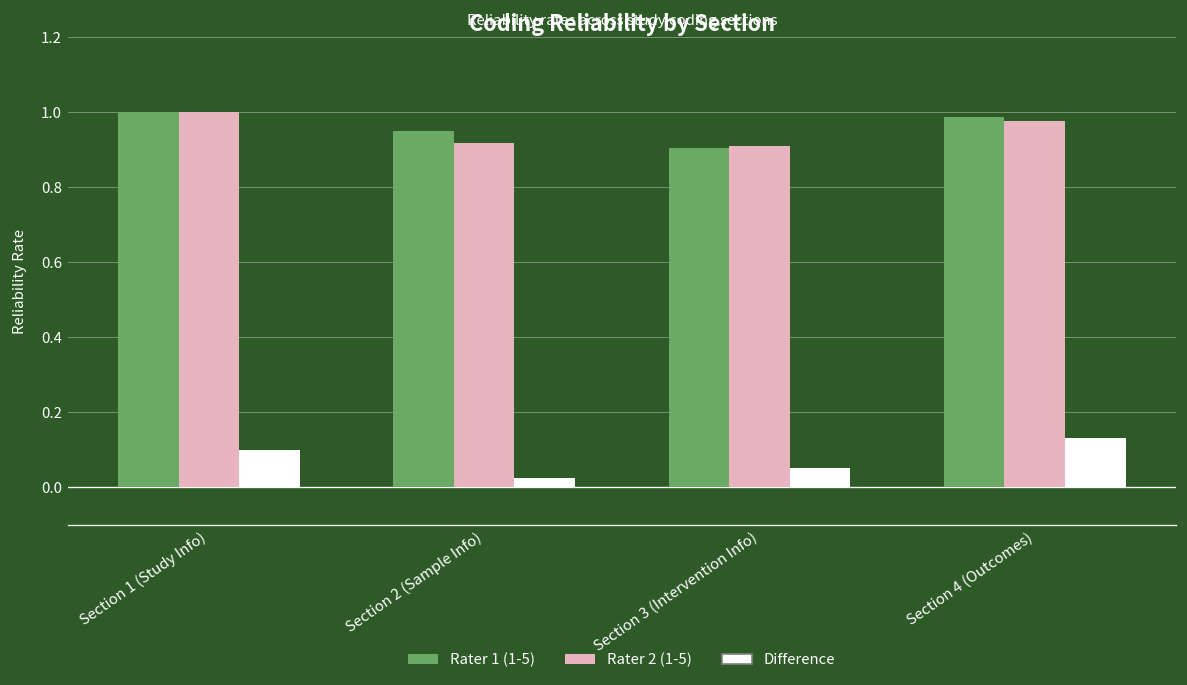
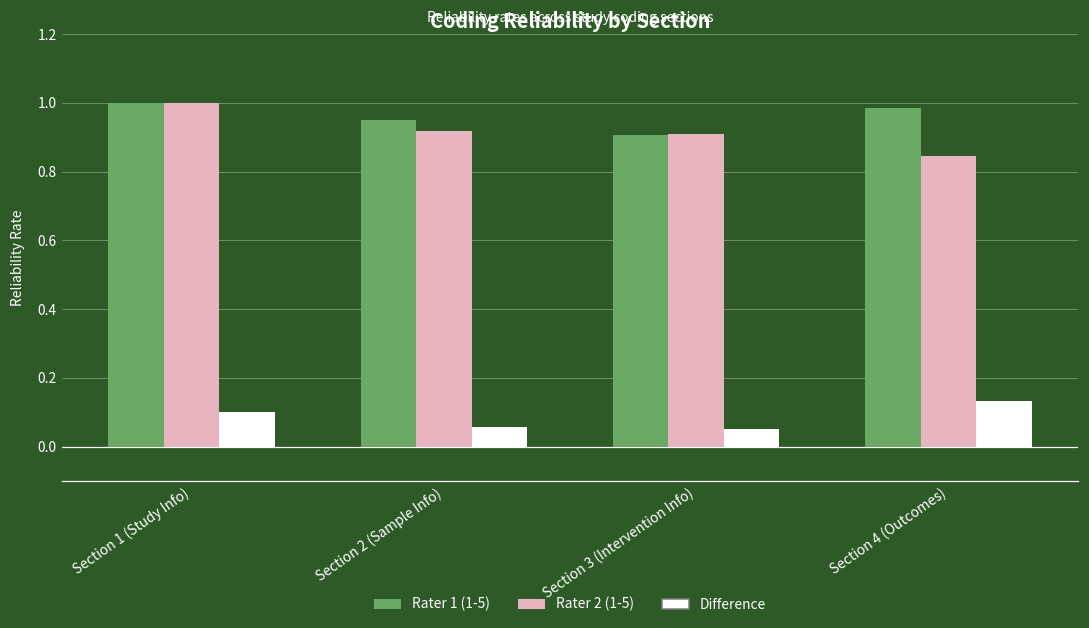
  {
    "Rater 1 (1-5)": {
      "Section 1 (Study Info)": 1.00,
      "Section 2 (Sample Info)": 0.95,
      "Section 3 (Intervention Info)": 0.91,
      "Section 4 (Outcomes)": 0.99
    },
    "Rater 2 (1-5)": {
      "Section 1 (Study Info)": 1.00,
      "Section 2 (Sample Info)": 0.92,
      "Section 3 (Intervention Info)": 0.91,
-     "Section 4 (Outcomes)": 0.98
+     "Section 4 (Outcomes)": 0.85
    },
    "Difference": {
      "Section 1 (Study Info)": 0.10,
-     "Section 2 (Sample Info)": 0.03,
+     "Section 2 (Sample Info)": 0.06,
      "Section 3 (Intervention Info)": 0.05,
      "Section 4 (Outcomes)": 0.13
    }
  }
